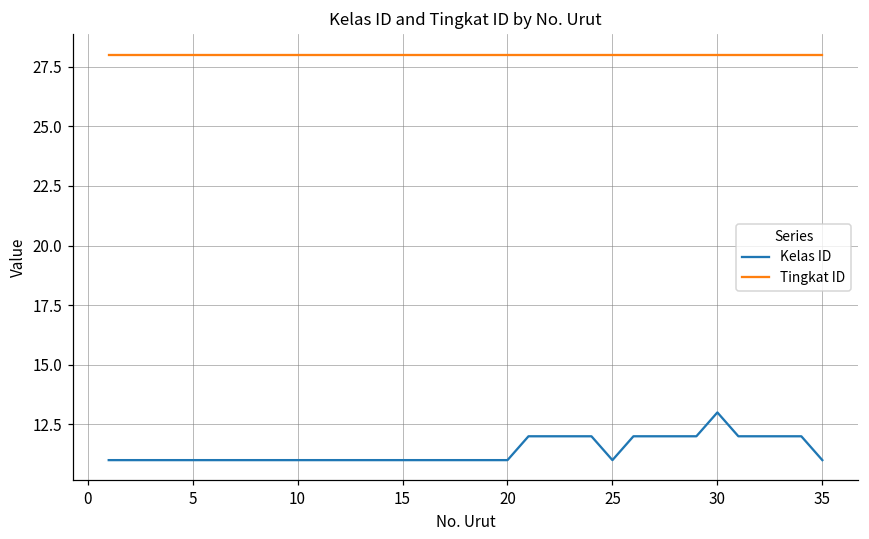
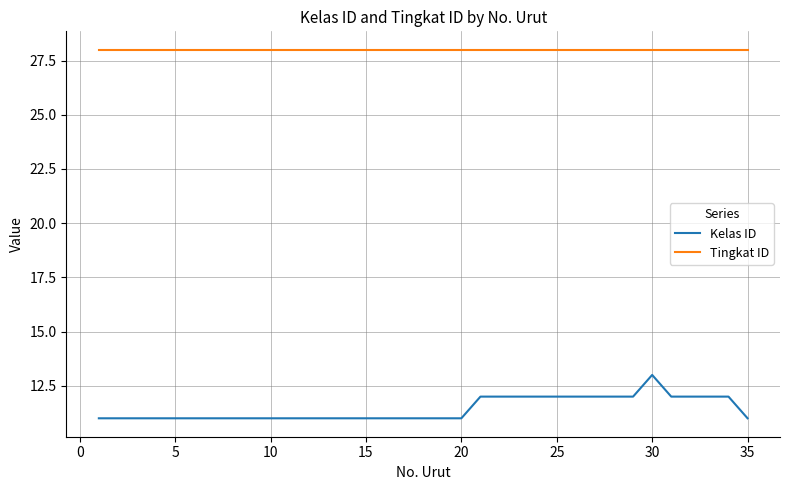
  {
    "Kelas ID": {
      "5": 11,
      "10": 11,
      "15": 11,
      "20": 11,
-     "25": 11,
+     "25": 12,
      "30": 13,
      "35": 11
    },
    "Tingkat ID": {
      "5": 28,
      "10": 28,
      "15": 28,
      "20": 28,
      "25": 28,
      "30": 28,
      "35": 28
    }
  }
